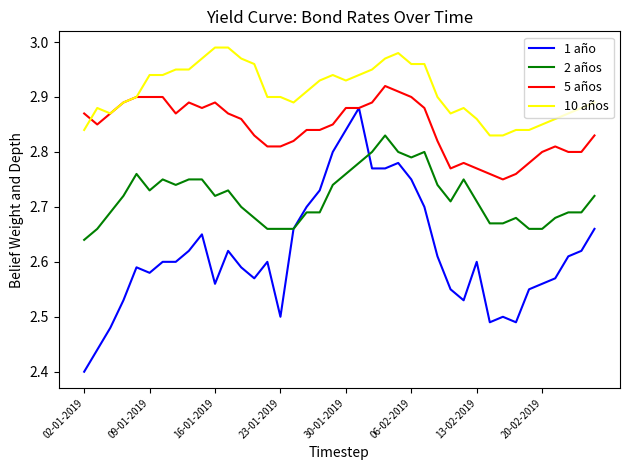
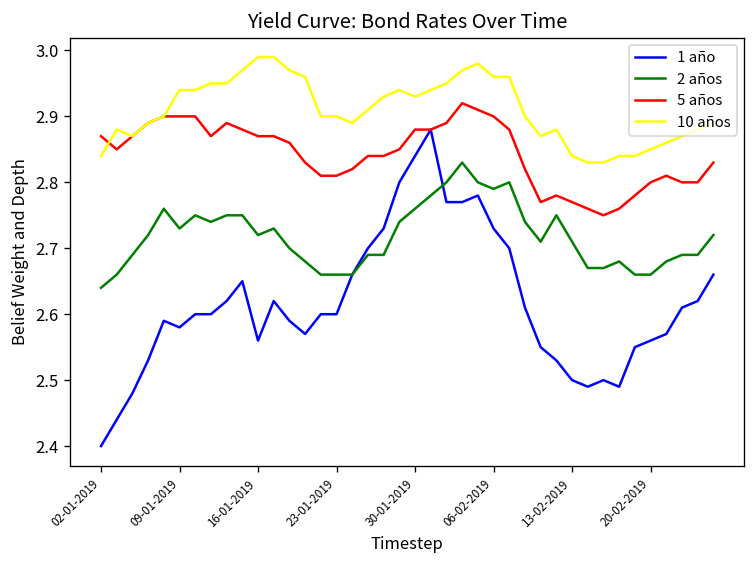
  {
    "1 año": {
      "02-01-2019": 2.40,
      "09-01-2019": 2.58,
      "16-01-2019": 2.56,
-     "23-01-2019": 2.5,
+     "23-01-2019": 2.6,
      "30-01-2019": 2.84,
-     "06-02-2019": 2.75,
-     "13-02-2019": 2.6,
+     "06-02-2019": 2.73,
+     "13-02-2019": 2.5,
      "20-02-2019": 2.56
    },
    "2 años": {
      "02-01-2019": 2.64,
      "09-01-2019": 2.73,
      "16-01-2019": 2.72,
      "23-01-2019": 2.66,
      "30-01-2019": 2.76,
      "06-02-2019": 2.79,
      "13-02-2019": 2.71,
      "20-02-2019": 2.66
    },
    "5 años": {
      "02-01-2019": 2.87,
      "09-01-2019": 2.90,
-     "16-01-2019": 2.89,
+     "16-01-2019": 2.87,
      "23-01-2019": 2.81,
      "30-01-2019": 2.88,
      "06-02-2019": 2.90,
      "13-02-2019": 2.77,
      "20-02-2019": 2.80
    },
    "10 años": {
      "02-01-2019": 2.84,
      "09-01-2019": 2.94,
      "16-01-2019": 2.99,
      "23-01-2019": 2.90,
      "30-01-2019": 2.93,
      "06-02-2019": 2.96,
-     "13-02-2019": 2.86,
+     "13-02-2019": 2.84,
      "20-02-2019": 2.85
    }
  }
